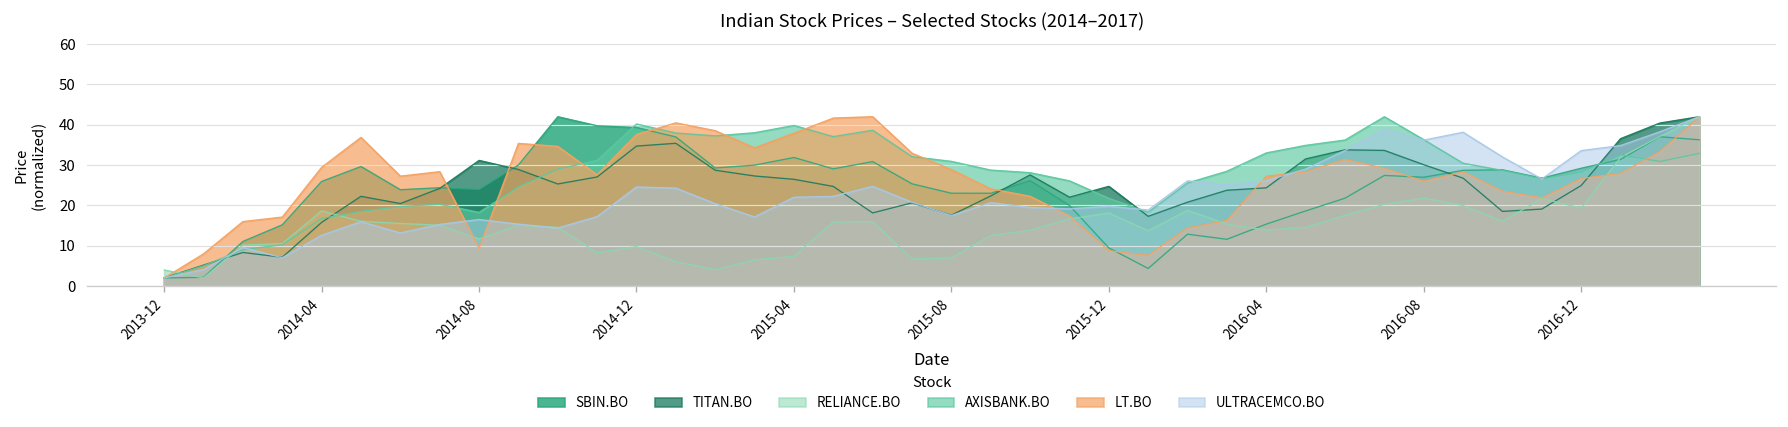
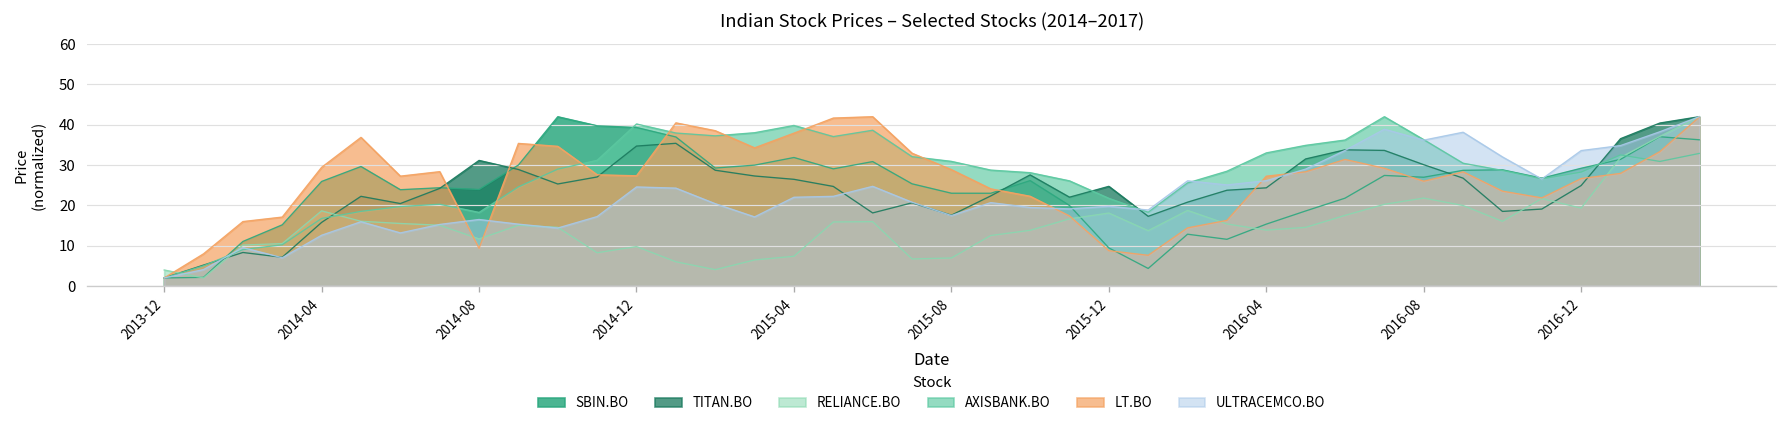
  {
    "LT.BO": {
      "2014-04": 29,
      "2014-08": 9,
-     "2014-12": 38,
+     "2014-12": 27,
      "2015-04": 38,
      "2015-08": 29,
      "2016-04": 27,
      "2016-08": 26,
      "2016-12": 27
    }
  }
